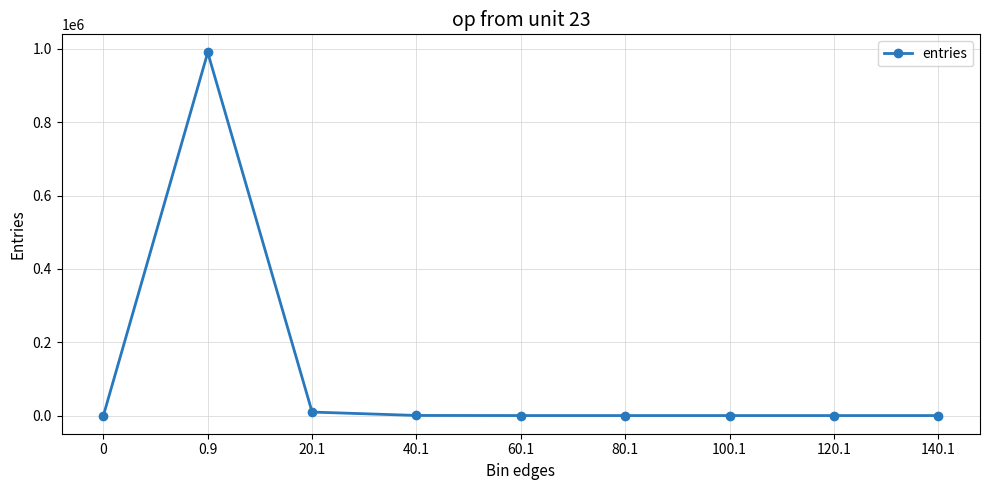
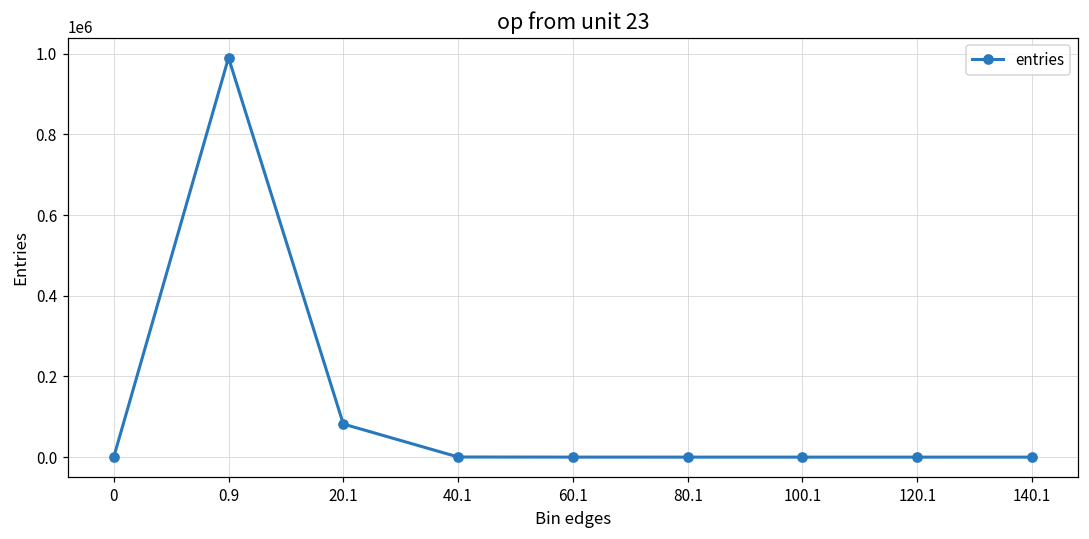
  {
    "0": 0,
    "0.9": 990000,
-   "20.1": 10000,
+   "20.1": 80000,
    "40.1": 0,
    "60.1": 0,
    "80.1": 0,
    "100.1": 0,
    "120.1": 0,
    "140.1": 0
  }
